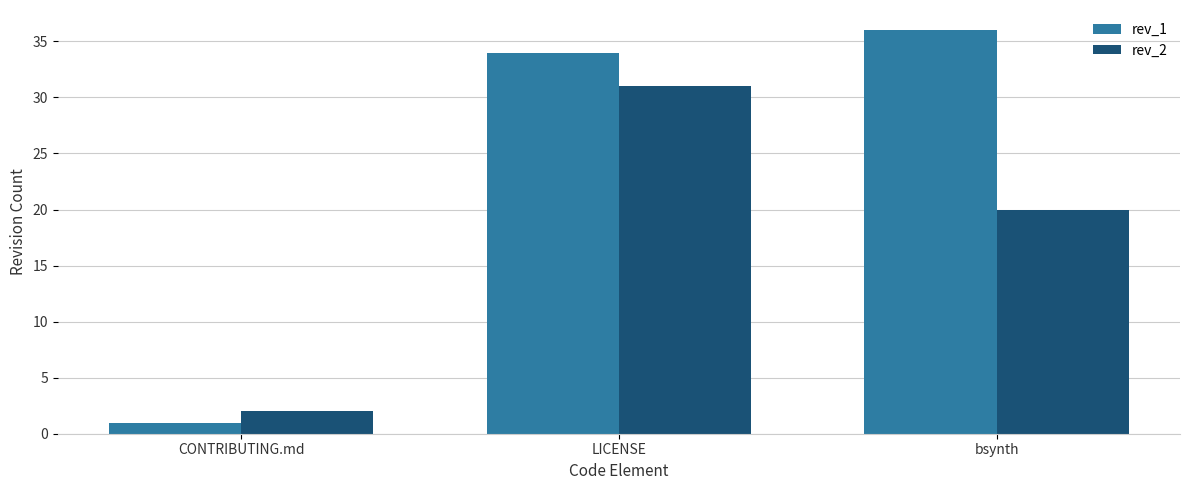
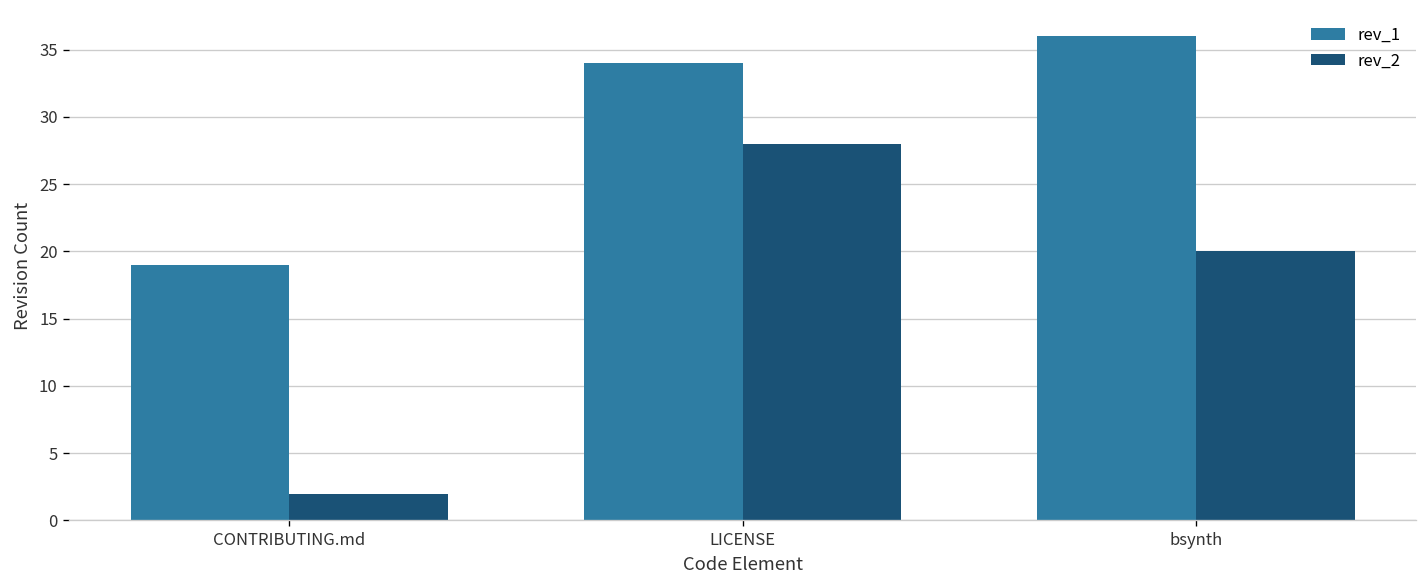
  {
    "rev_1": {
-     "CONTRIBUTING.md": 1,
+     "CONTRIBUTING.md": 19,
      "LICENSE": 34,
      "bsynth": 36
    },
    "rev_2": {
      "CONTRIBUTING.md": 2,
-     "LICENSE": 31,
+     "LICENSE": 28,
      "bsynth": 20
    }
  }
